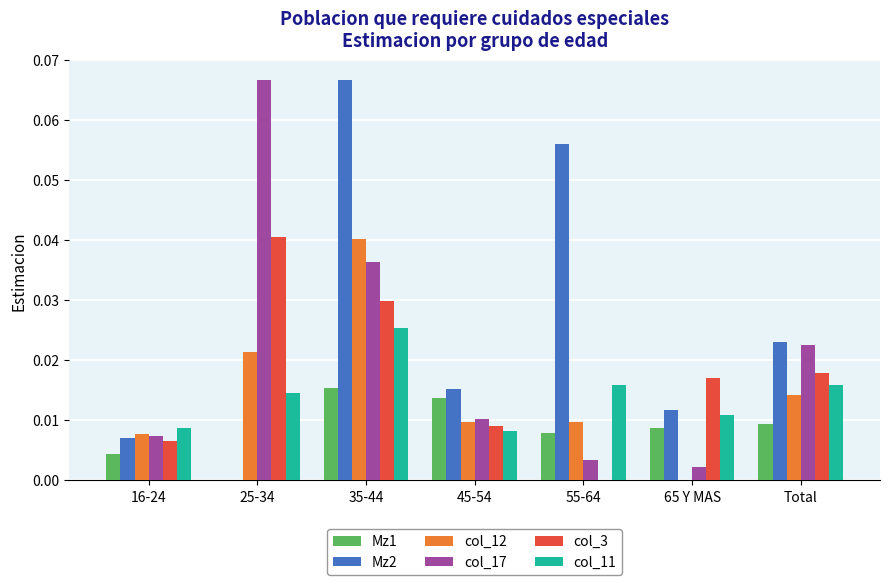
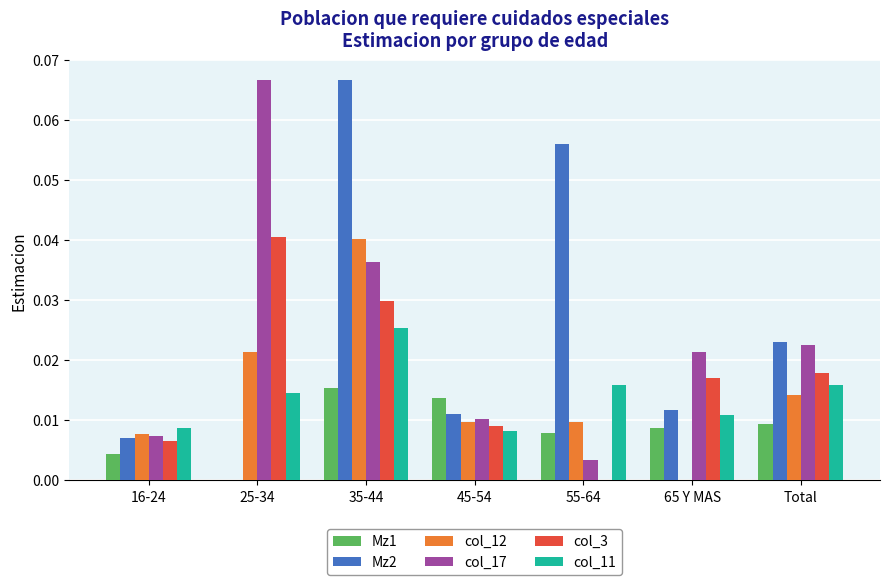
  {
    "Mz1": {
      "16-24": 0.004,
      "25-34": 0.000,
      "35-44": 0.015,
      "45-54": 0.014,
      "55-64": 0.008,
      "65 Y MAS": 0.009,
      "Total": 0.009
    },
    "Mz2": {
      "16-24": 0.007,
      "25-34": 0.000,
      "35-44": 0.067,
-     "45-54": 0.015,
+     "45-54": 0.011,
      "55-64": 0.056,
      "65 Y MAS": 0.012,
      "Total": 0.023
    },
    "col_17": {
      "16-24": 0.007,
      "25-34": 0.067,
      "35-44": 0.036,
      "45-54": 0.010,
      "55-64": 0.003,
-     "65 Y MAS": 0.002,
+     "65 Y MAS": 0.021,
      "Total": 0.022
    },
    "col_11": {
      "16-24": 0.009,
      "25-34": 0.015,
      "35-44": 0.025,
      "45-54": 0.008,
      "55-64": 0.016,
      "65 Y MAS": 0.011,
      "Total": 0.016
    }
  }
